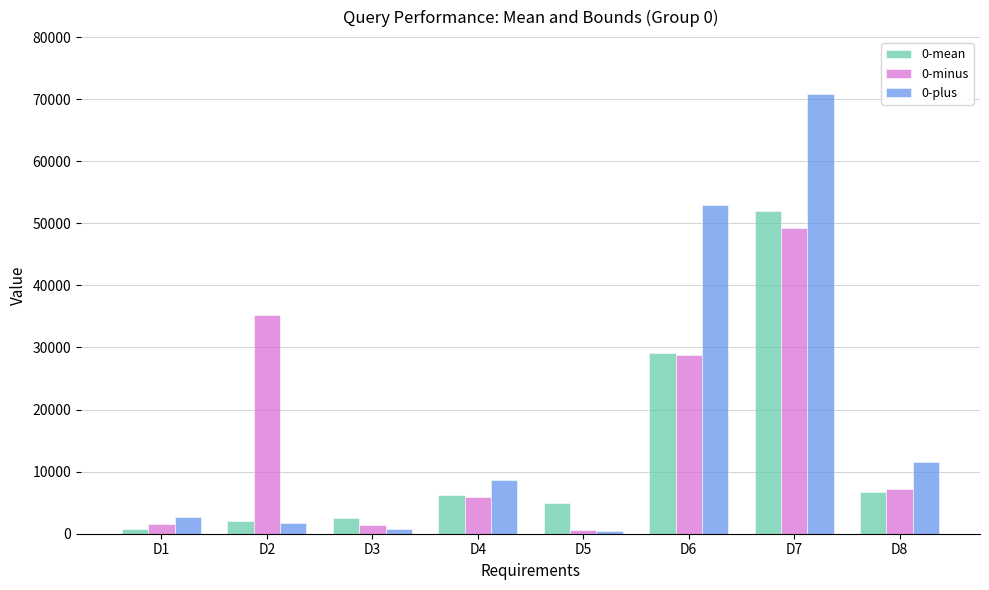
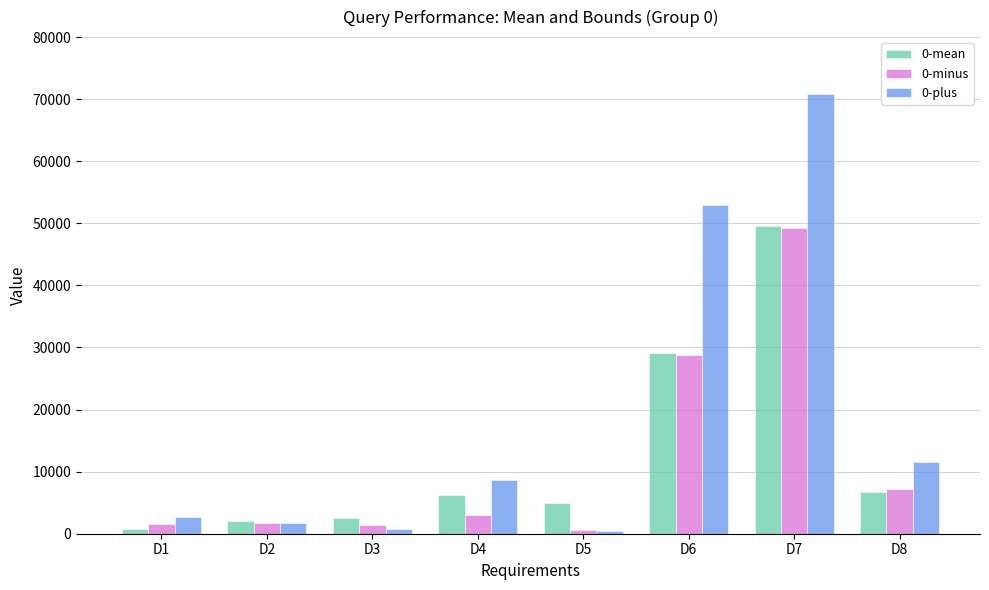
  {
    "0-mean": {
      "D1": 1000,
      "D2": 2000,
      "D3": 3000,
      "D4": 6000,
      "D5": 5000,
      "D6": 29000,
-     "D7": 52000,
+     "D7": 50000,
      "D8": 7000
    },
    "0-minus": {
      "D1": 1000,
-     "D2": 35000,
+     "D2": 2000,
      "D3": 1000,
-     "D4": 6000,
+     "D4": 3000,
      "D5": 1000,
      "D6": 29000,
      "D7": 49000,
      "D8": 7000
    },
    "0-plus": {
      "D1": 3000,
      "D2": 2000,
      "D3": 1000,
      "D4": 9000,
      "D5": 1000,
      "D6": 53000,
      "D7": 71000,
      "D8": 11000
    }
  }
